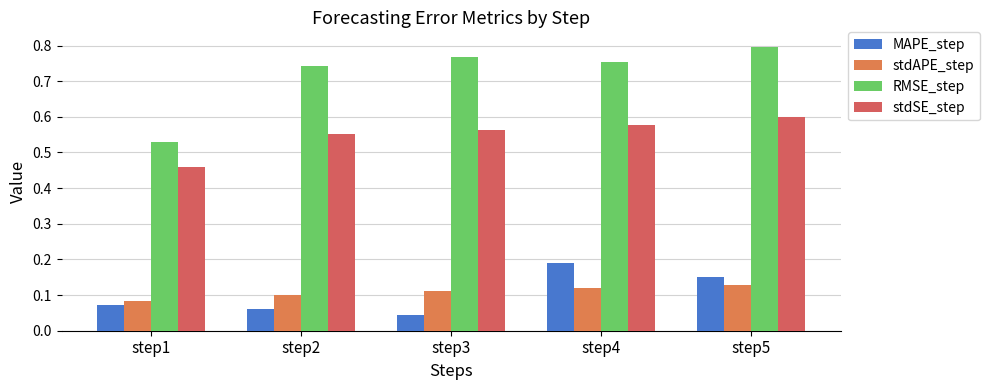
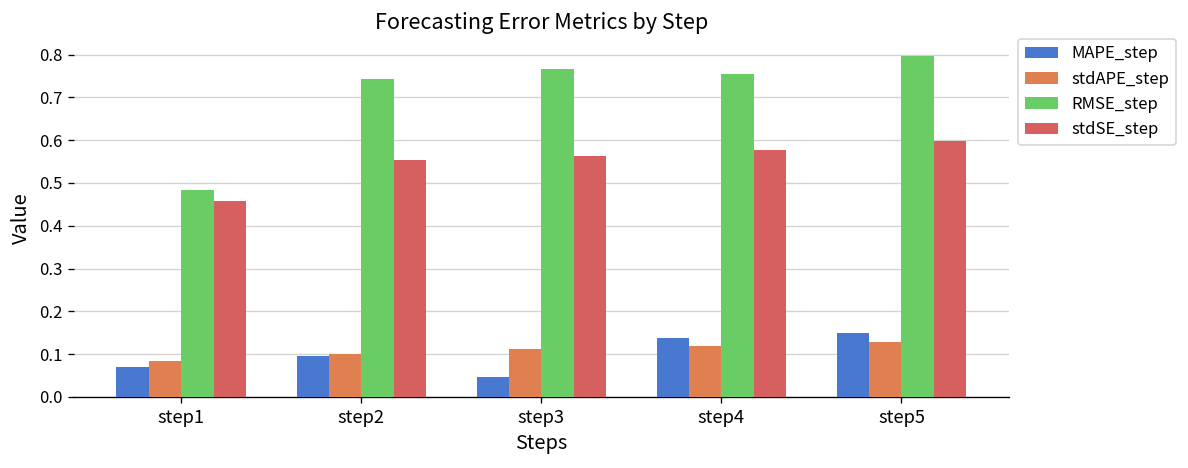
  {
    "MAPE_step": {
      "step1": 0.07,
-     "step2": 0.06,
+     "step2": 0.10,
      "step3": 0.05,
-     "step4": 0.19,
+     "step4": 0.14,
      "step5": 0.15
    },
    "RMSE_step": {
-     "step1": 0.53,
+     "step1": 0.48,
      "step2": 0.74,
      "step3": 0.77,
      "step4": 0.75,
      "step5": 0.80
    }
  }
